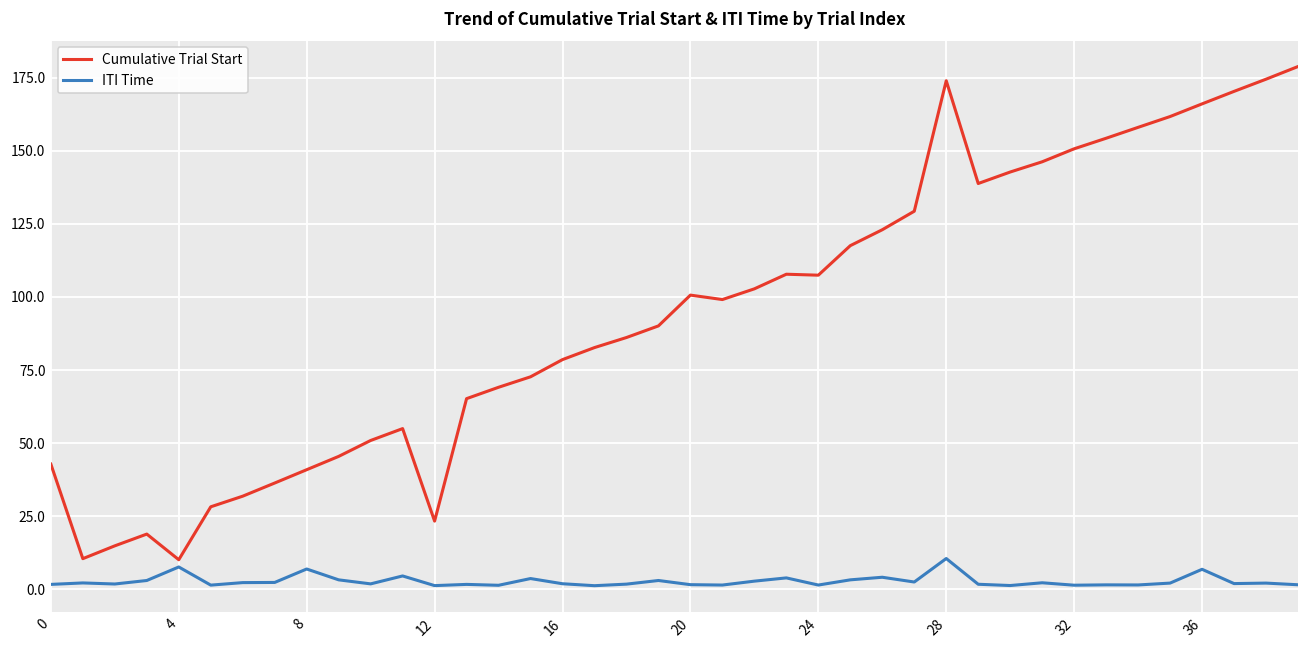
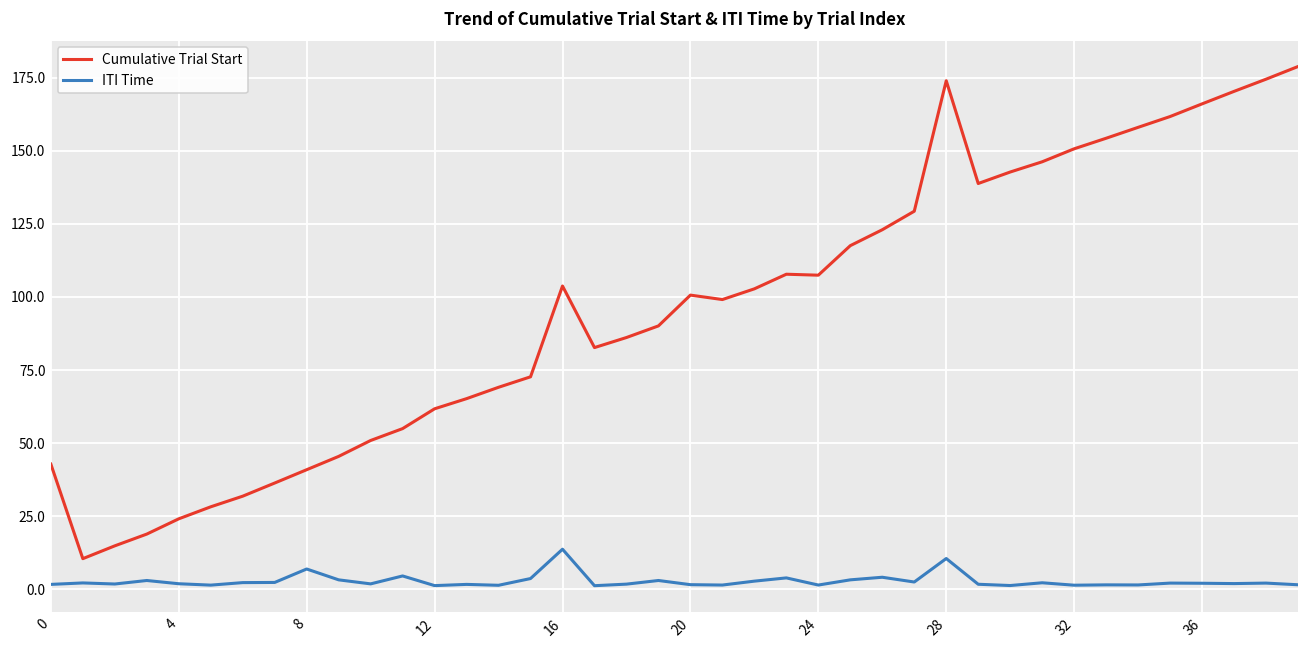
  {
    "Cumulative Trial Start": {
      "0": 43,
-     "4": 10,
+     "4": 24,
      "8": 41,
-     "12": 23,
-     "16": 79,
+     "12": 62,
+     "16": 104,
      "20": 101,
      "24": 107,
      "28": 174,
      "32": 151,
      "36": 166
    },
    "ITI Time": {
      "0": 2,
-     "4": 8,
+     "4": 2,
      "8": 7,
      "12": 1,
-     "16": 2,
+     "16": 14,
      "20": 2,
      "24": 1,
      "28": 11,
      "32": 1,
-     "36": 7
+     "36": 2
    }
  }
